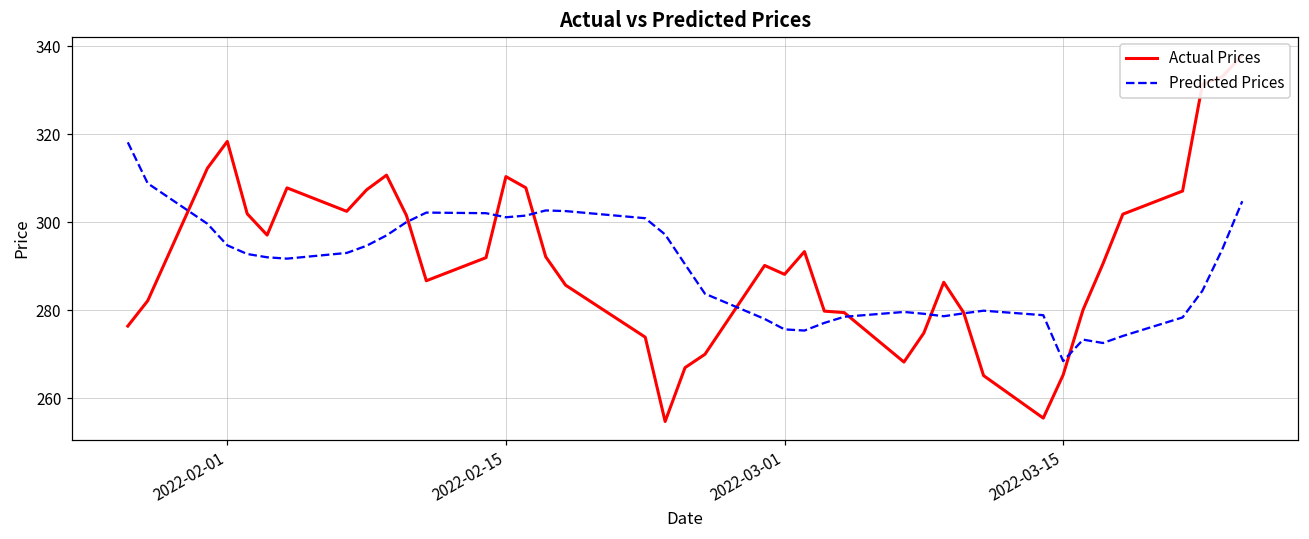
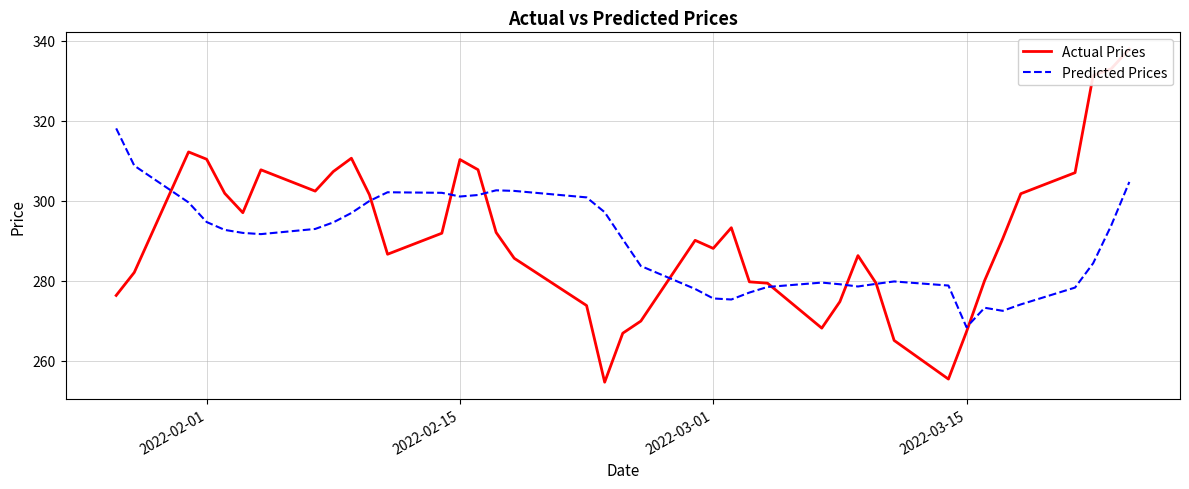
  {
    "Actual Prices": {
-     "2022-02-01": 318,
+     "2022-02-01": 310,
      "2022-02-15": 310,
      "2022-03-01": 288,
-     "2022-03-15": 265
+     "2022-03-15": 267
    },
    "Predicted Prices": {
      "2022-02-01": 295,
      "2022-02-15": 301,
      "2022-03-01": 276,
      "2022-03-15": 268
    }
  }
